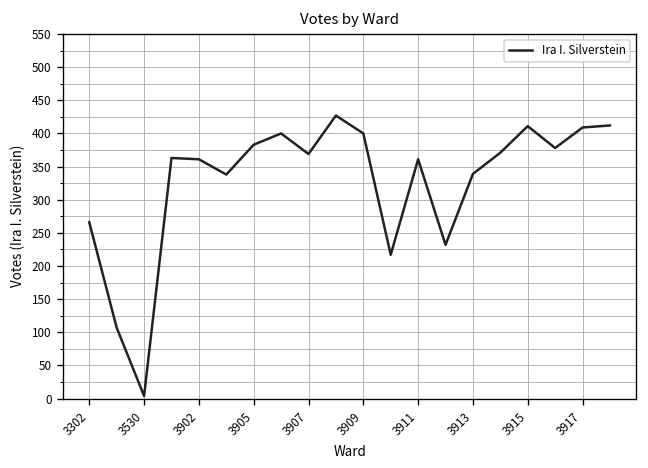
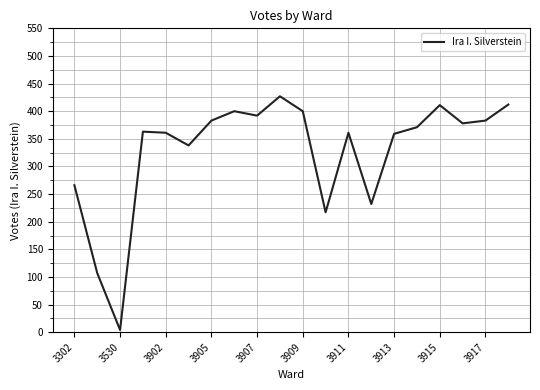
  {
    "3302": 270,
    "3530": 0,
    "3902": 360,
    "3905": 380,
-   "3907": 370,
+   "3907": 390,
    "3909": 400,
    "3911": 360,
-   "3913": 340,
+   "3913": 360,
    "3915": 410,
-   "3917": 410
+   "3917": 380
  }
